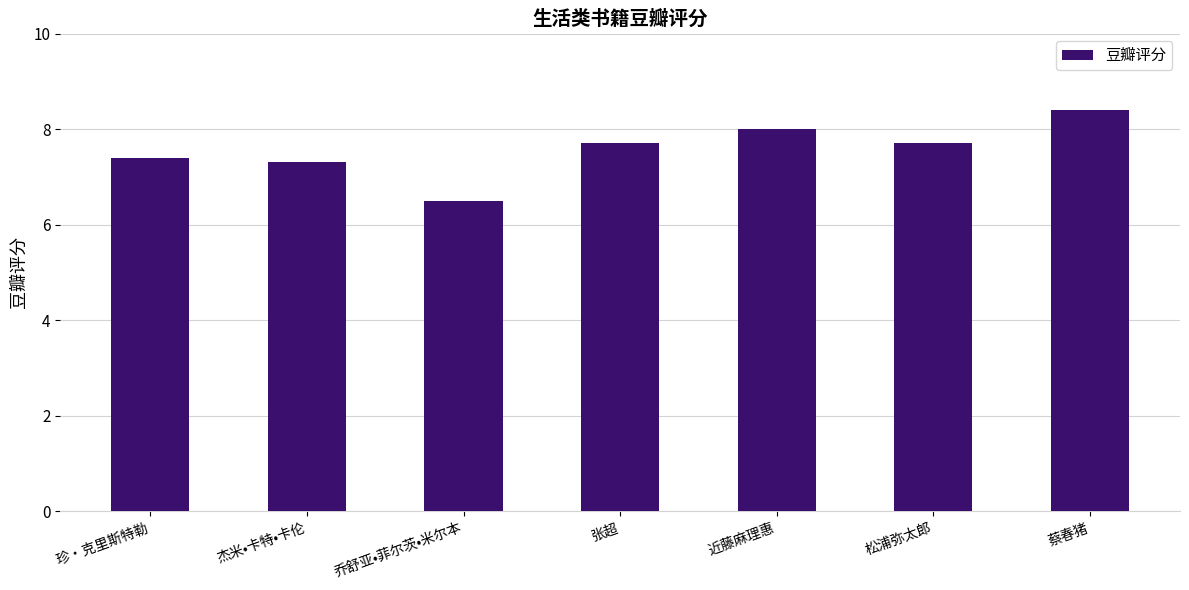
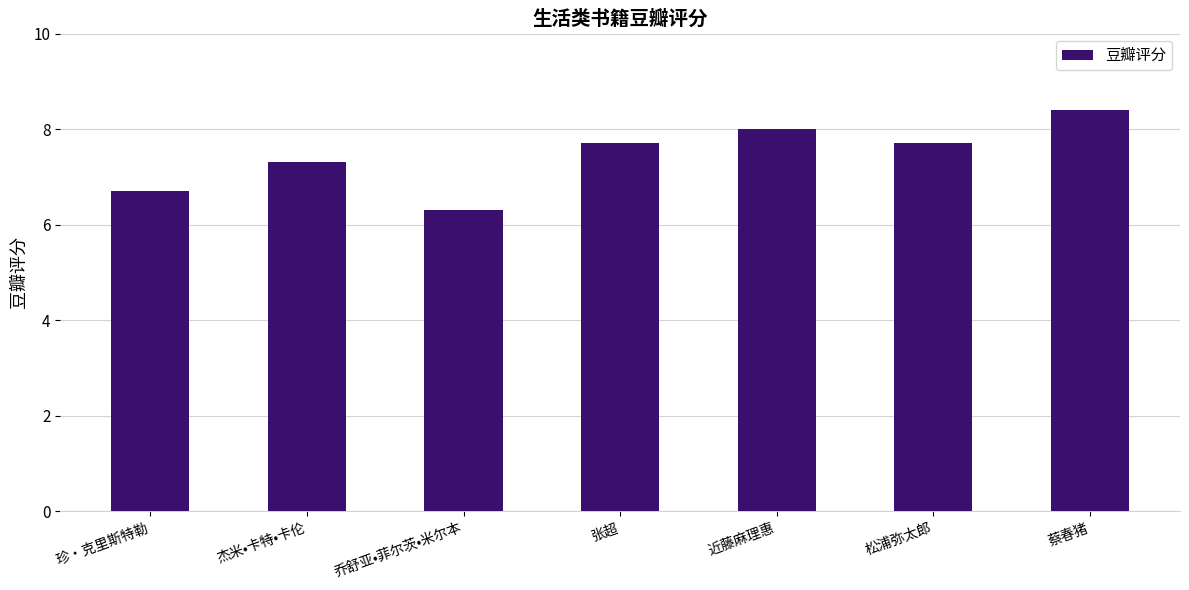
  {
-   "珍・克里斯特勒": 7.4,
+   "珍・克里斯特勒": 6.7,
    "杰米•卡特•卡伦": 7.3,
-   "乔舒亚•菲尔茨•米尔本": 6.5,
+   "乔舒亚•菲尔茨•米尔本": 6.3,
    "张超": 7.7,
    "近藤麻理惠": 8.0,
    "松浦弥太郎": 7.7,
    "蔡春猪": 8.4
  }
